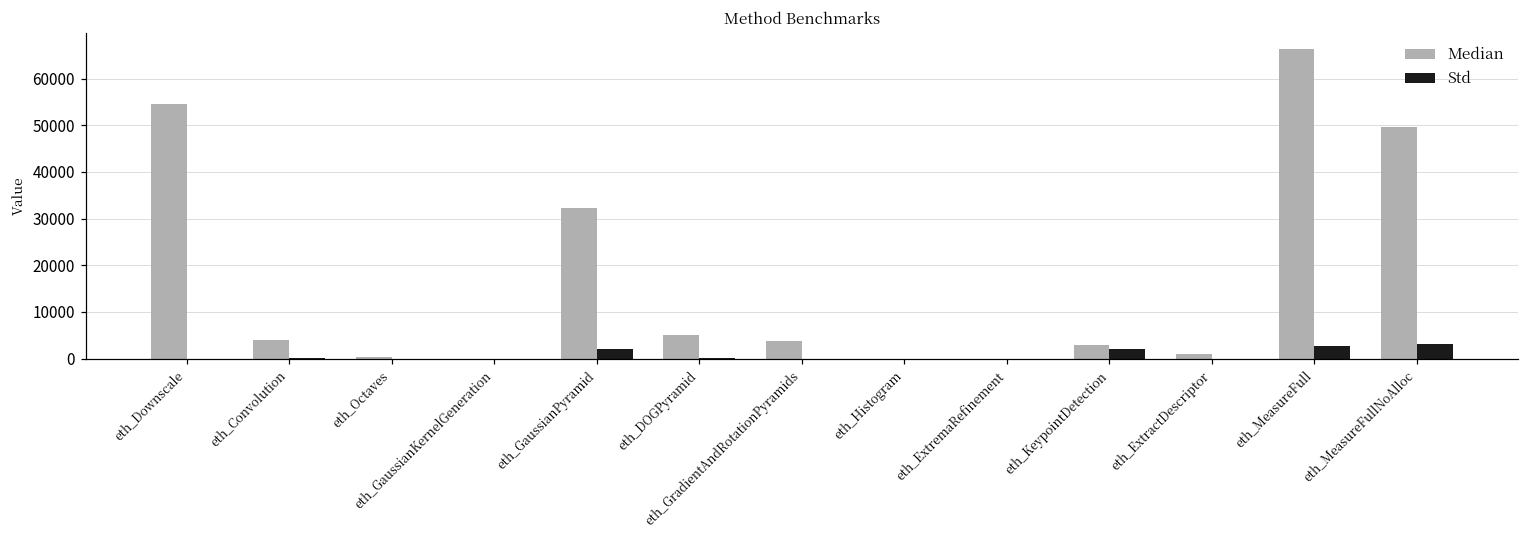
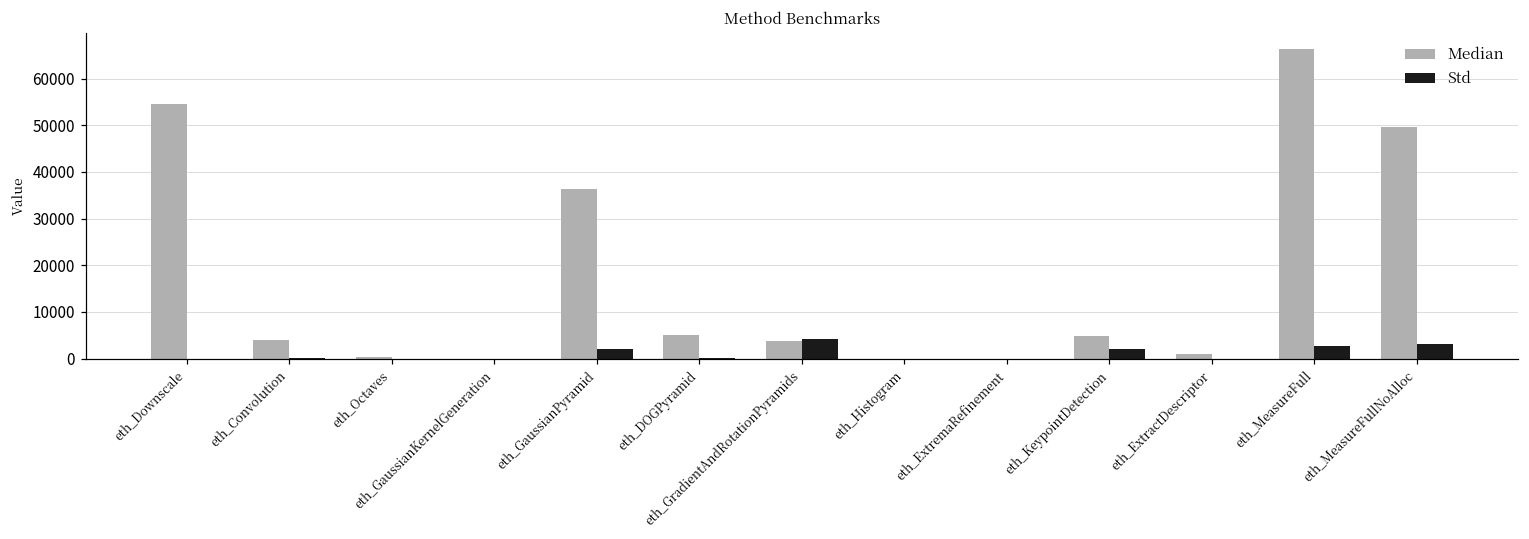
  {
    "Median": {
      "eth_Downscale": 55000,
      "eth_Convolution": 4000,
-     "eth_GaussianPyramid": 32000,
+     "eth_GaussianPyramid": 36000,
      "eth_DOGPyramid": 5000,
      "eth_GradientAndRotationPyramids": 4000,
      "eth_ExtremaRefinement": 0,
-     "eth_KeypointDetection": 3000,
+     "eth_KeypointDetection": 5000,
      "eth_ExtractDescriptor": 1000,
      "eth_MeasureFull": 66000,
      "eth_MeasureFullNoAlloc": 50000
    },
    "Std": {
      "eth_Downscale": 0,
      "eth_GaussianKernelGeneration": 0,
      "eth_GaussianPyramid": 2000,
-     "eth_GradientAndRotationPyramids": 0,
+     "eth_GradientAndRotationPyramids": 4000,
      "eth_Histogram": 0,
      "eth_ExtremaRefinement": 0,
      "eth_KeypointDetection": 2000,
      "eth_MeasureFull": 3000,
      "eth_MeasureFullNoAlloc": 3000
    }
  }
